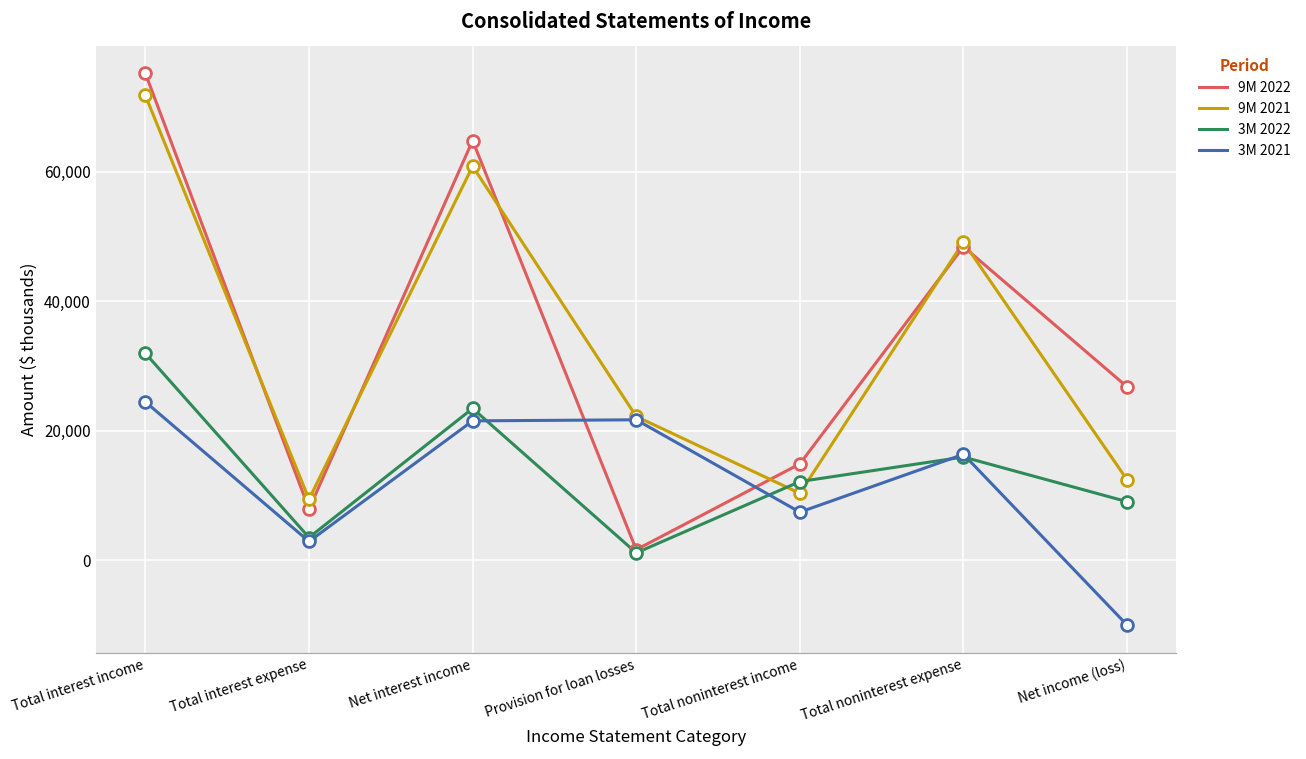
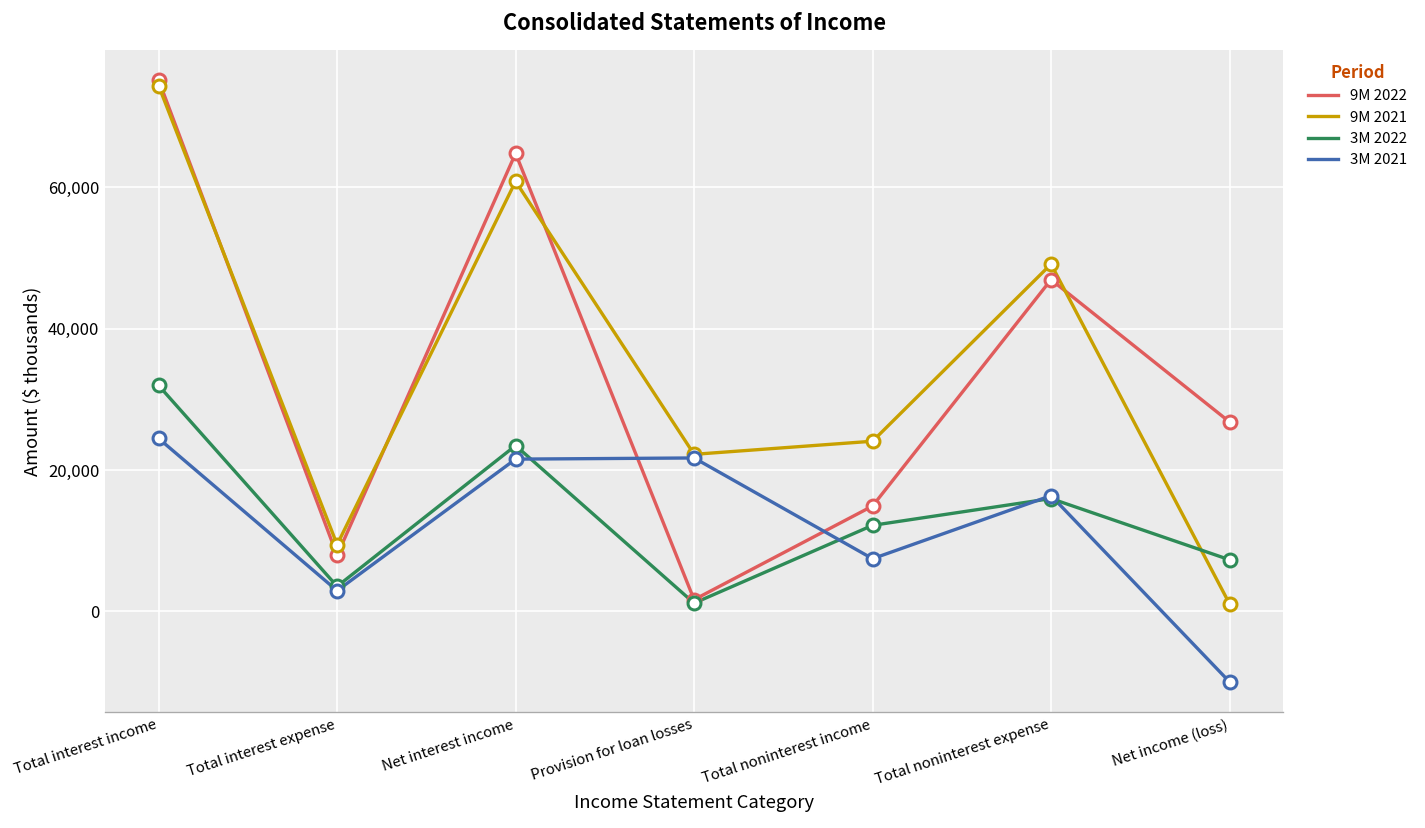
  {
    "9M 2022": {
      "Total interest income": "75,000",
      "Total interest expense": "8,000",
      "Net interest income": "65,000",
      "Provision for loan losses": "2,000",
      "Total noninterest income": "15,000",
-     "Total noninterest expense": "48,000",
+     "Total noninterest expense": "47,000",
      "Net income (loss)": "27,000"
    },
    "9M 2021": {
-     "Total interest income": "72,000",
+     "Total interest income": "74,000",
      "Total interest expense": "9,000",
      "Net interest income": "61,000",
      "Provision for loan losses": "22,000",
-     "Total noninterest income": "10,000",
+     "Total noninterest income": "24,000",
      "Total noninterest expense": "49,000",
-     "Net income (loss)": "12,000"
+     "Net income (loss)": "1,000"
    },
    "3M 2022": {
      "Total interest income": "32,000",
      "Total interest expense": "4,000",
      "Net interest income": "23,000",
      "Provision for loan losses": "1,000",
      "Total noninterest income": "12,000",
-     "Net income (loss)": "9,000"
+     "Net income (loss)": "7,000"
    },
    "3M 2021": {
      "Total interest income": "24,000",
      "Total interest expense": "3,000",
      "Net interest income": "22,000",
      "Provision for loan losses": "22,000",
      "Total noninterest income": "7,000",
      "Net income (loss)": "-10,000"
    }
  }
